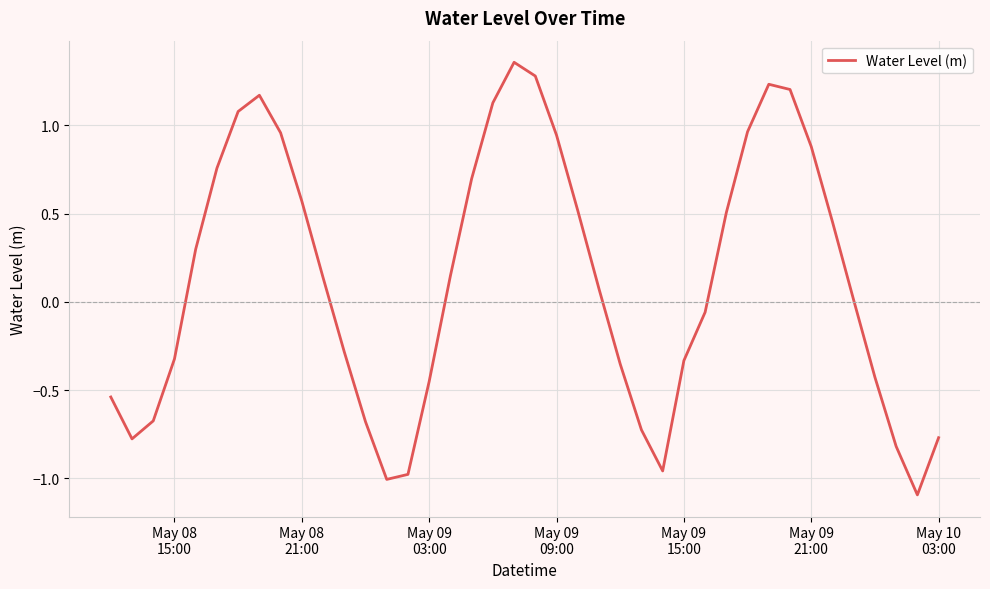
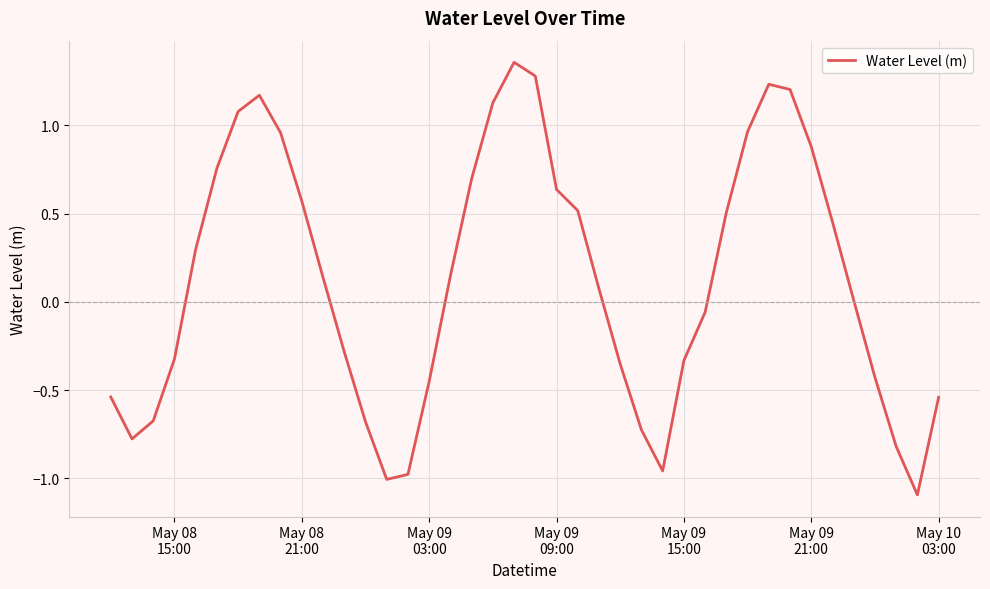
  {
    "May 08 15:00": -0.32,
    "May 08 21:00": 0.57,
    "May 09 03:00": -0.45,
-   "May 09 09:00": 0.94,
+   "May 09 09:00": 0.64,
    "May 09 15:00": -0.33,
    "May 09 21:00": 0.88,
-   "May 10 03:00": -0.77
+   "May 10 03:00": -0.54
  }
